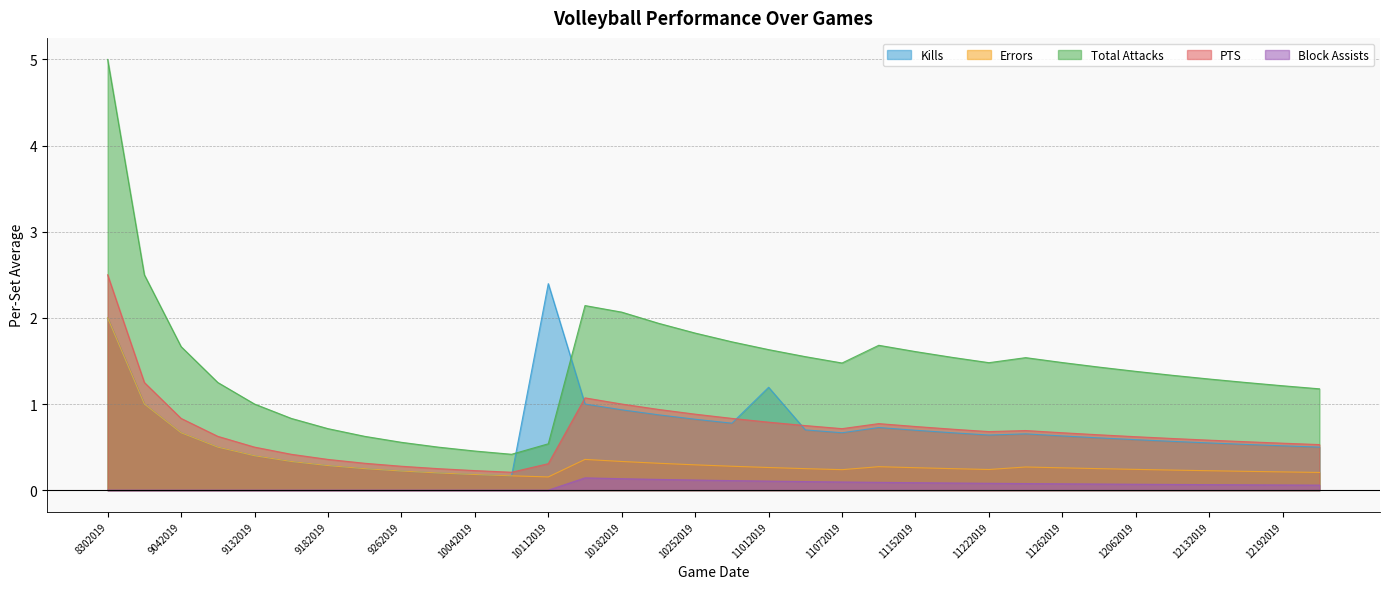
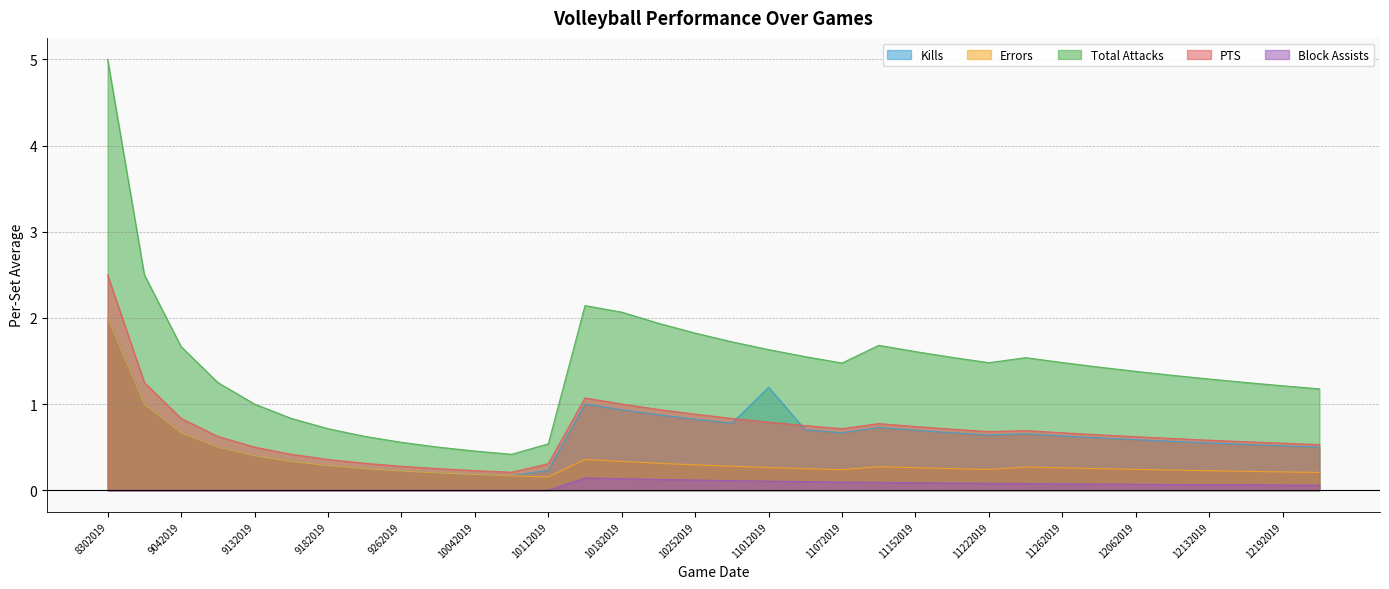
  {
    "Kills": {
-     "10112019": 2.4,
+     "10112019": 0.2,
      "10182019": 0.9,
      "10252019": 0.8,
      "11012019": 1.2,
      "11072019": 0.7,
      "11152019": 0.7,
      "11222019": 0.6,
      "11262019": 0.6,
      "12062019": 0.6,
      "12132019": 0.5,
      "12192019": 0.5
    },
    "Errors": {
      "10112019": 0.2,
      "10182019": 0.3,
      "10252019": 0.3,
      "11012019": 0.3,
      "11072019": 0.2,
      "11152019": 0.3,
      "11222019": 0.2,
      "11262019": 0.3,
      "12062019": 0.2,
      "12132019": 0.2,
      "12192019": 0.2
    },
    "Total Attacks": {
      "8302019": 5.0,
      "9042019": 1.7,
      "9132019": 1.0,
      "9182019": 0.7,
      "9262019": 0.6,
      "10042019": 0.5,
      "10112019": 0.5,
      "10182019": 2.1,
      "10252019": 1.8,
      "11012019": 1.6,
      "11072019": 1.5,
      "11152019": 1.6,
      "11222019": 1.5,
      "11262019": 1.5,
      "12062019": 1.4,
      "12132019": 1.3,
      "12192019": 1.2
    },
    "PTS": {
      "8302019": 2.5,
      "9042019": 0.8,
      "9132019": 0.5,
      "9182019": 0.4,
      "9262019": 0.3,
      "10042019": 0.2,
      "10112019": 0.3,
      "10182019": 1.0,
      "10252019": 0.9,
      "11012019": 0.8,
      "11072019": 0.7,
      "11152019": 0.7,
      "11222019": 0.7,
      "11262019": 0.7,
      "12062019": 0.6,
      "12132019": 0.6,
      "12192019": 0.5
    },
    "Block Assists": {
      "8302019": 0.0,
      "9042019": 0.0,
      "9132019": 0.0,
      "9182019": 0.0,
      "9262019": 0.0,
      "10042019": 0.0,
      "10112019": 0.0,
      "10182019": 0.1,
      "10252019": 0.1,
      "11012019": 0.1,
      "11072019": 0.1,
      "11152019": 0.1,
      "11222019": 0.1,
      "11262019": 0.1,
      "12062019": 0.1,
      "12132019": 0.1,
      "12192019": 0.1
    }
  }
